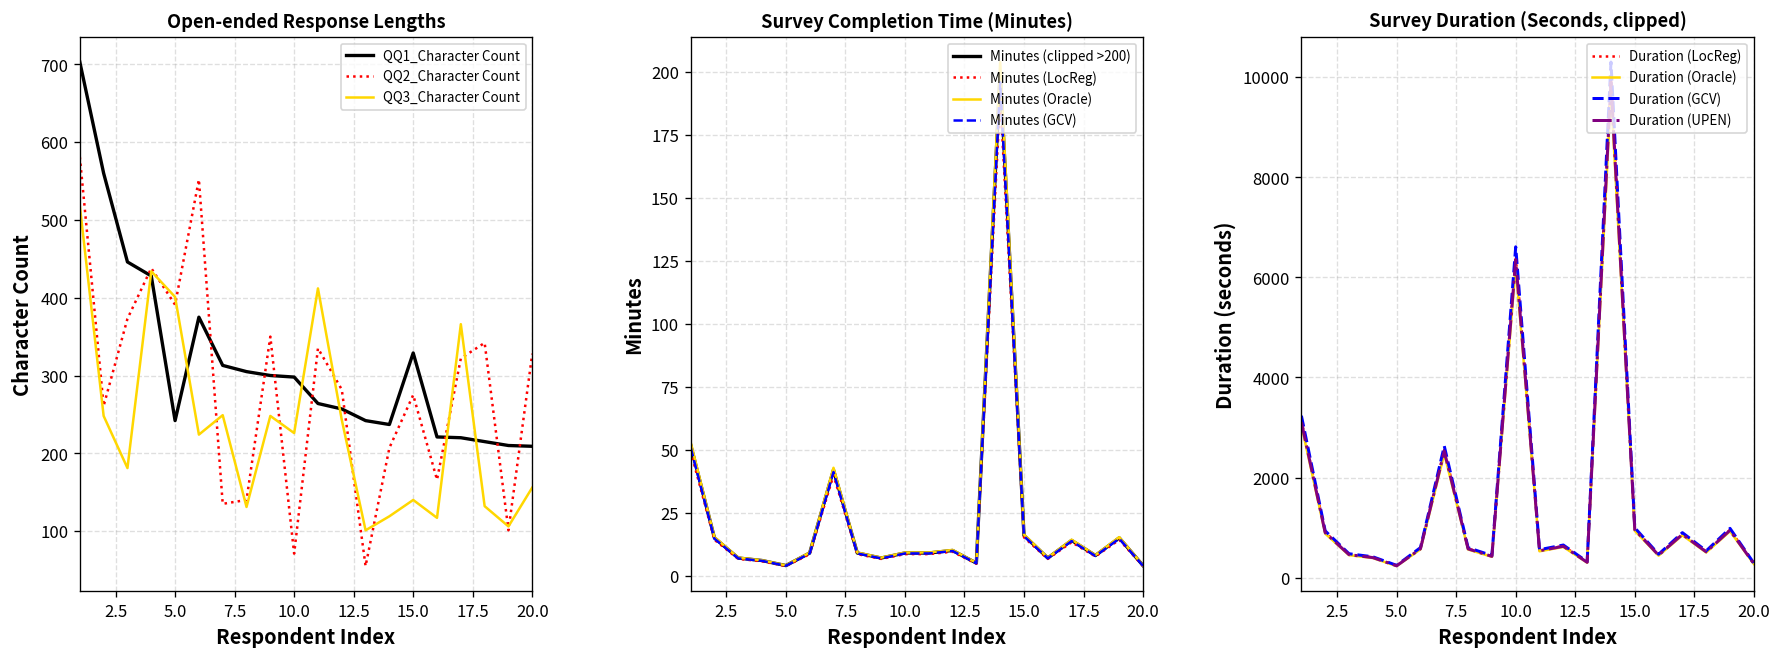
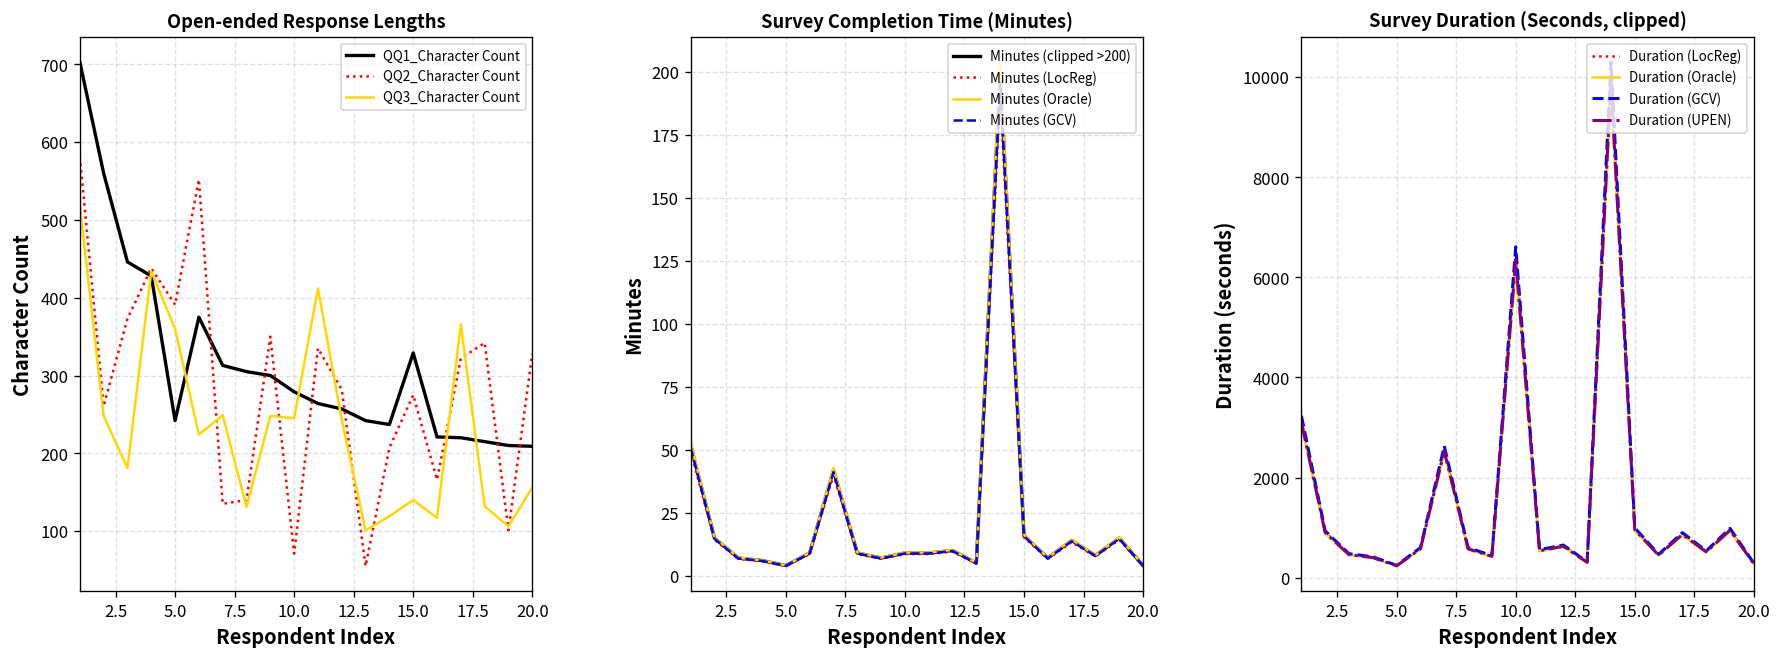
  {
    "Open-ended Response Lengths": {
      "QQ1_Character Count": {
        "5.0": 240,
-       "10.0": 300,
+       "10.0": 280,
        "15.0": 330,
        "20.0": 210
      },
      "QQ2_Character Count": {
        "5.0": 390,
        "10.0": 70,
        "15.0": 280,
        "20.0": 330
      },
      "QQ3_Character Count": {
-       "5.0": 400,
-       "10.0": 230,
+       "5.0": 360,
+       "10.0": 250,
        "15.0": 140,
        "20.0": 160
      }
    },
    "Survey Duration (Seconds, clipped)": {
      "Duration (LocReg)": {
        "10.0": 6400
      },
      "Duration (Oracle)": {
        "10.0": 6200
      },
      "Duration (GCV)": {
        "10.0": 6600
      },
      "Duration (UPEN)": {
        "10.0": 6400
      }
    }
  }
